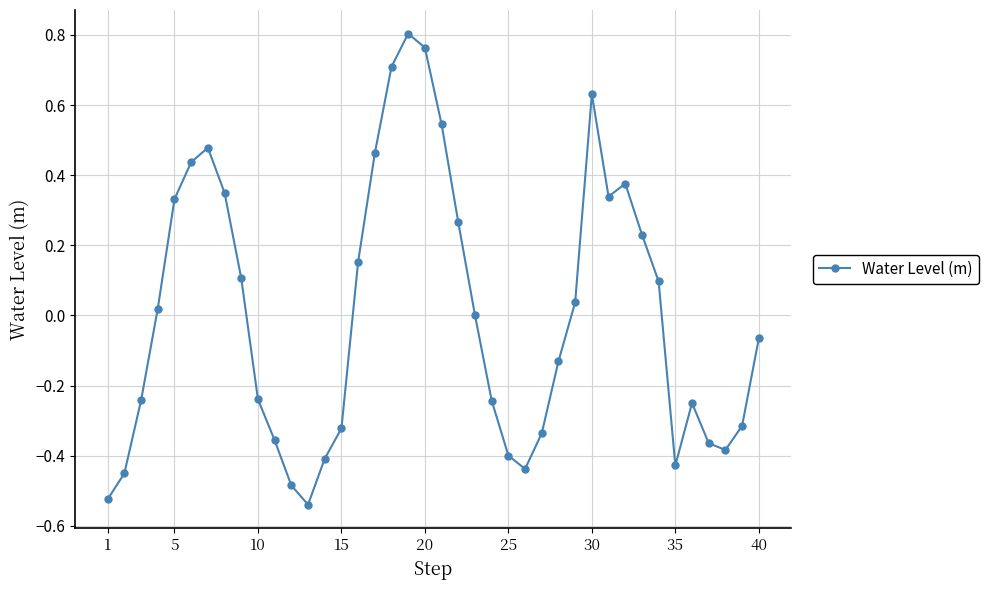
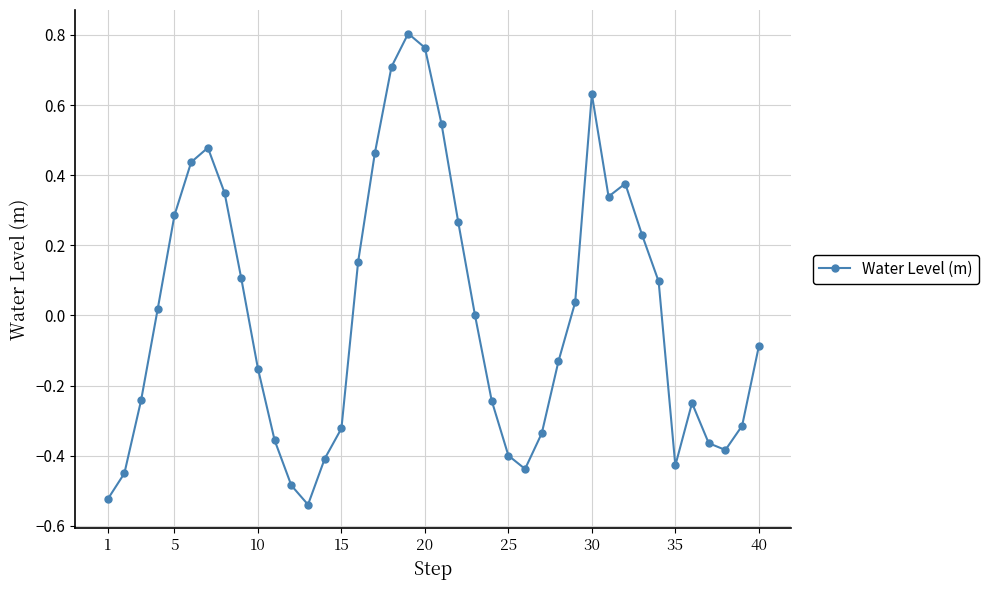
  {
    "1": -0.52,
-   "5": 0.33,
-   "10": -0.24,
+   "5": 0.29,
+   "10": -0.15,
    "15": -0.32,
    "20": 0.76,
    "25": -0.40,
    "30": 0.63,
    "35": -0.43,
-   "40": -0.07
+   "40": -0.09
  }
